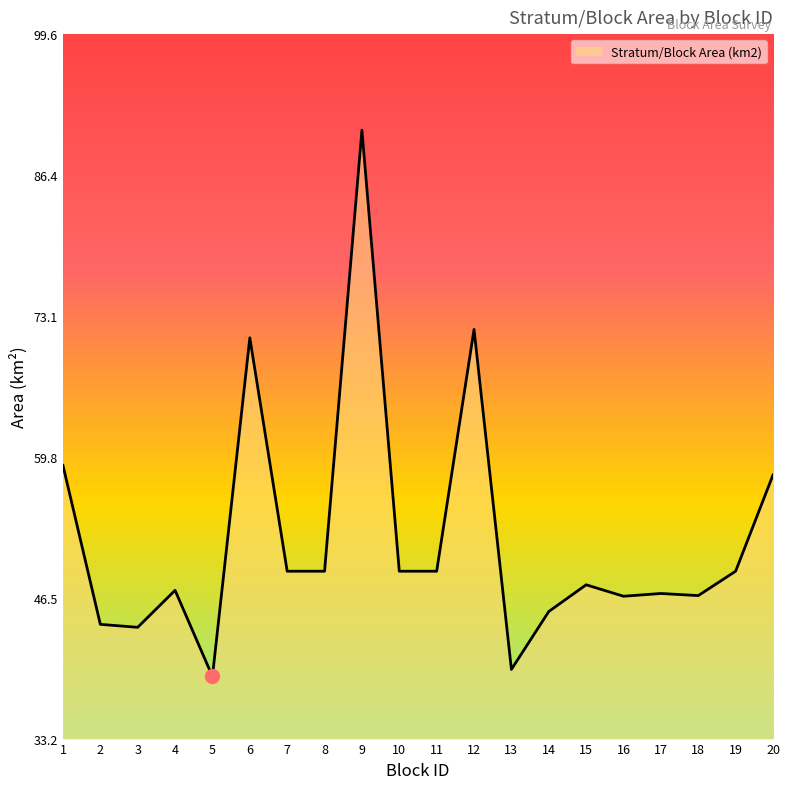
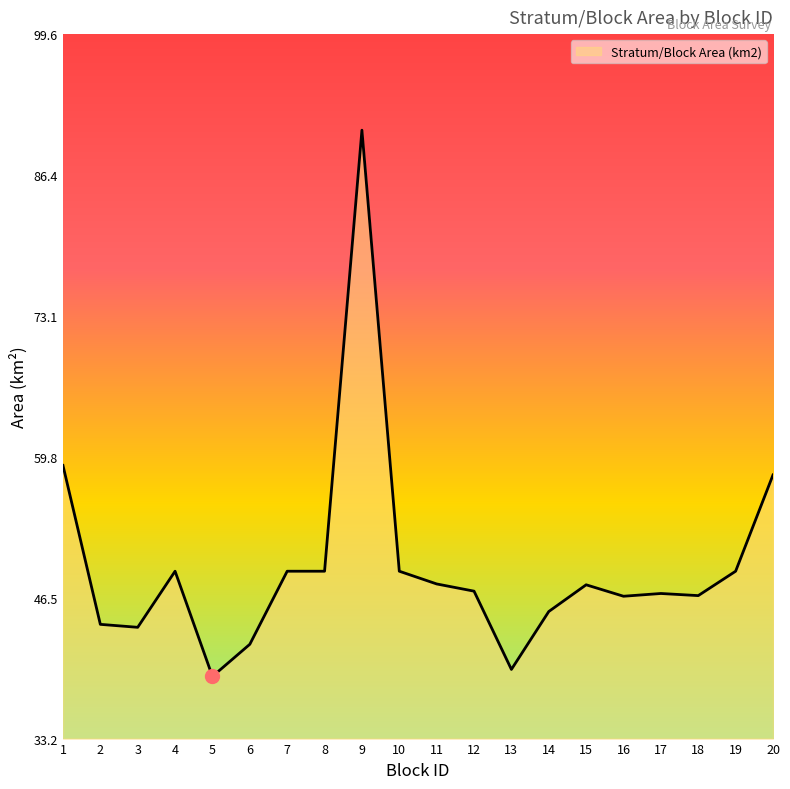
  {
    "Stratum/Block Area (km2)": {
      "1": 59.0,
      "2": 44.0,
      "3": 43.7,
-     "4": 47.2,
-     "6": 71.0,
+     "4": 49.0,
+     "6": 42.1,
      "7": 49.0,
      "8": 49.0,
      "9": 90.6,
      "10": 49.0,
-     "11": 49.0,
-     "12": 71.8,
+     "11": 47.8,
+     "12": 47.1,
      "13": 39.7,
      "14": 45.2,
      "15": 47.7,
      "16": 46.6,
      "17": 46.9,
      "18": 46.7,
      "19": 49.0,
      "20": 58.1
    }
  }
